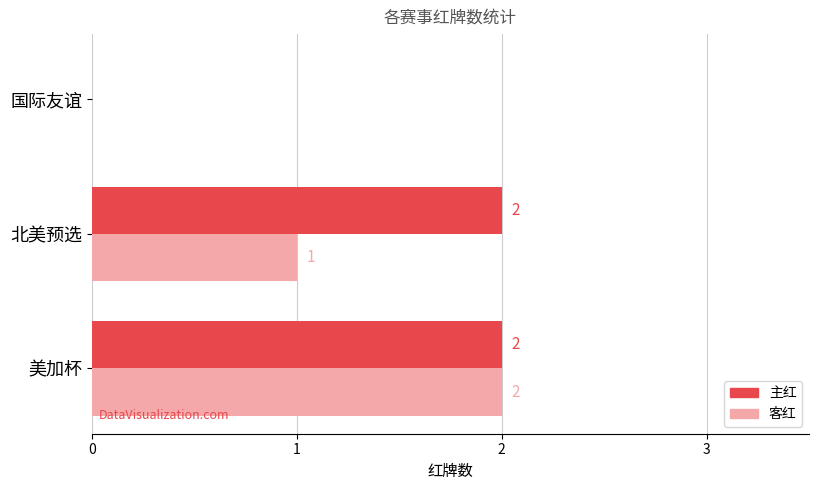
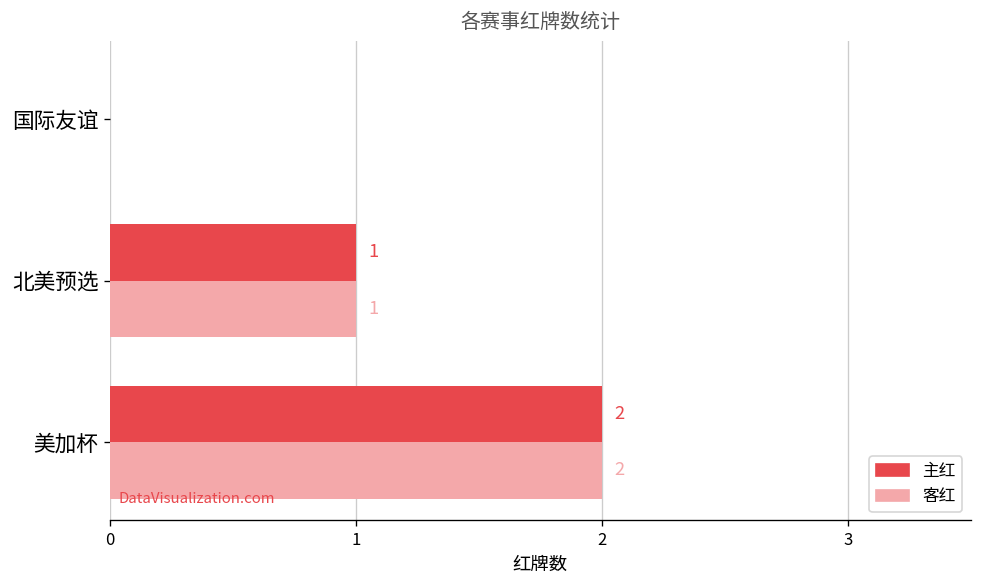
  {
    "主红": {
-     "北美预选": 2,
+     "北美预选": 1,
      "美加杯": 2
    },
    "客红": {
      "北美预选": 1,
      "美加杯": 2
    }
  }
